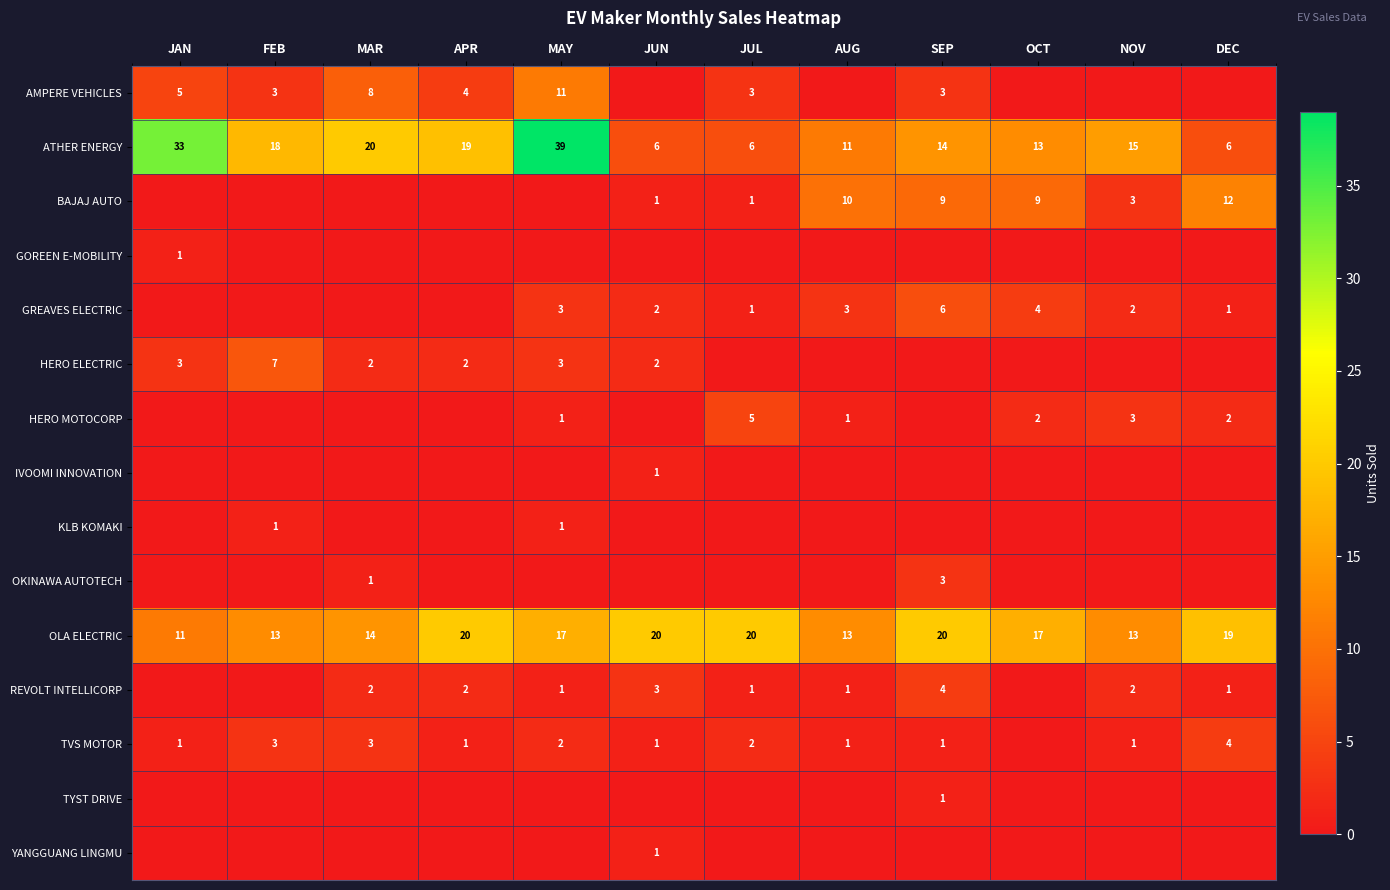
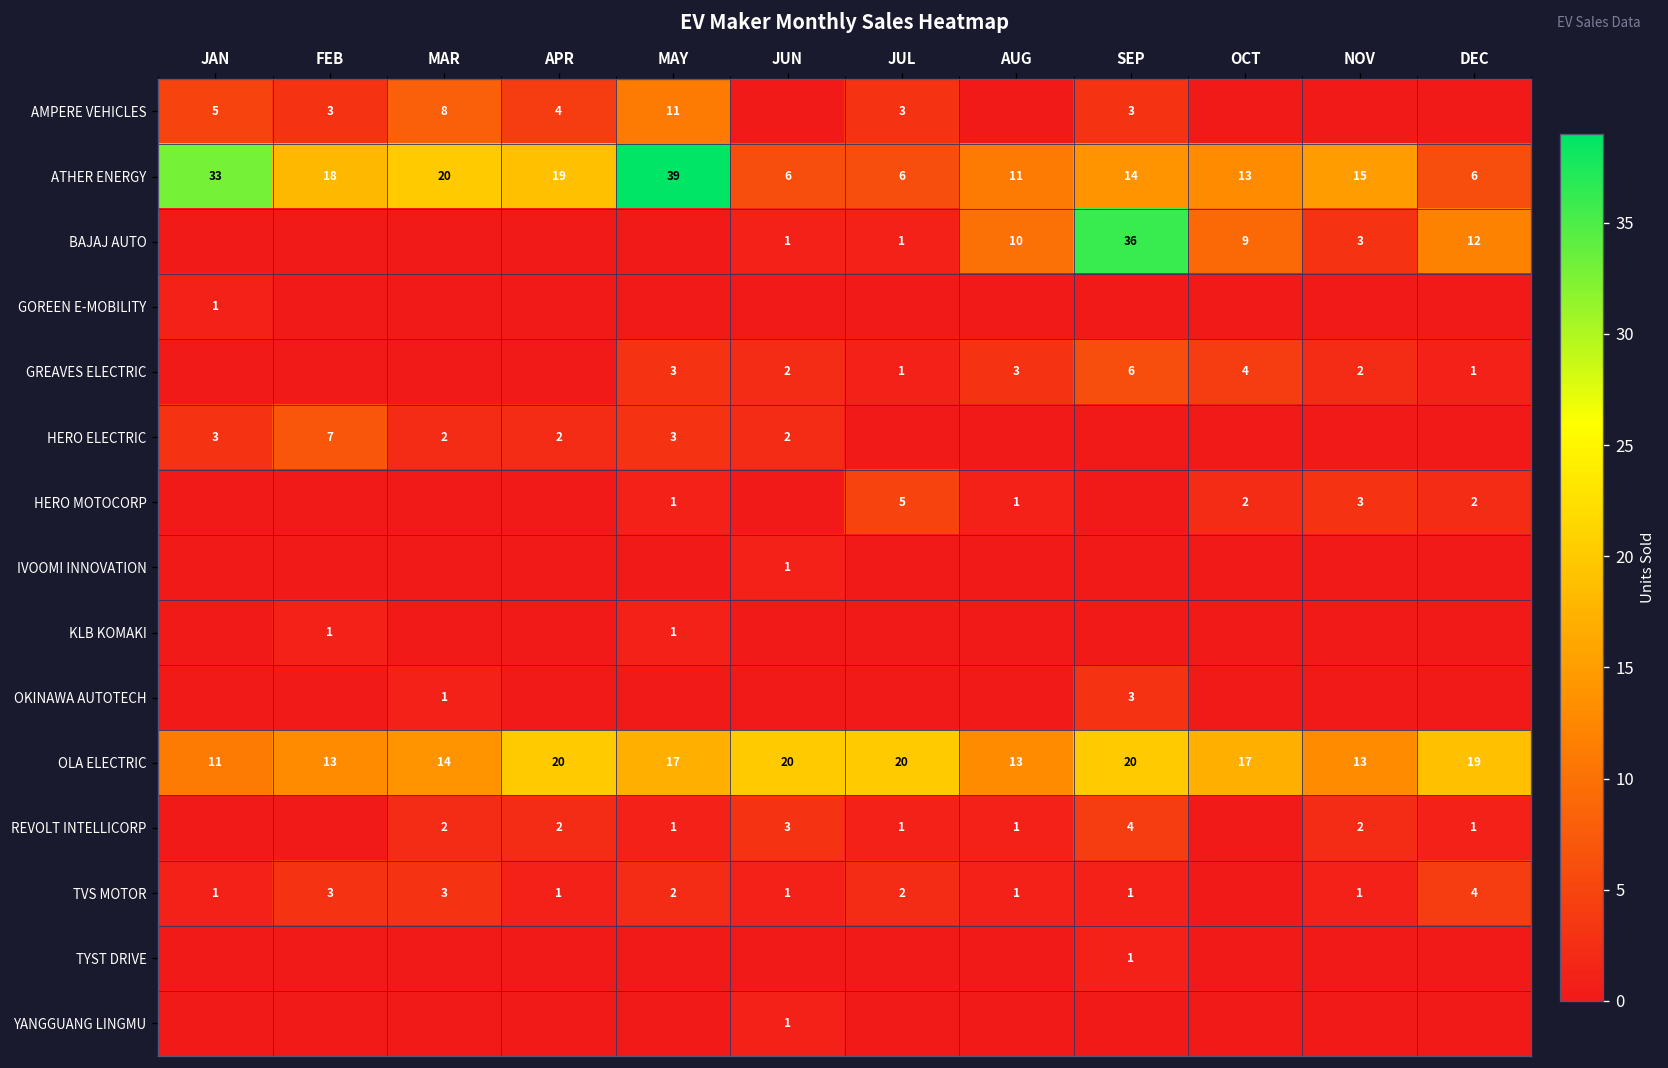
  {
    "AMPERE VEHICLES": {
      "JAN": 5,
      "FEB": 3,
      "MAR": 8,
      "APR": 4,
      "MAY": 11,
      "JUL": 3,
      "SEP": 3
    },
    "ATHER ENERGY": {
      "JAN": 33,
      "FEB": 18,
      "MAR": 20,
      "APR": 19,
      "MAY": 39,
      "JUN": 6,
      "JUL": 6,
      "AUG": 11,
      "SEP": 14,
      "OCT": 13,
      "NOV": 15,
      "DEC": 6
    },
    "BAJAJ AUTO": {
      "JUN": 1,
      "JUL": 1,
      "AUG": 10,
-     "SEP": 9,
+     "SEP": 36,
      "OCT": 9,
      "NOV": 3,
      "DEC": 12
    },
    "GOREEN E-MOBILITY": {
      "JAN": 1
    },
    "GREAVES ELECTRIC": {
      "MAY": 3,
      "JUN": 2,
      "JUL": 1,
      "AUG": 3,
      "SEP": 6,
      "OCT": 4,
      "NOV": 2,
      "DEC": 1
    },
    "HERO ELECTRIC": {
      "JAN": 3,
      "FEB": 7,
      "MAR": 2,
      "APR": 2,
      "MAY": 3,
      "JUN": 2
    },
    "HERO MOTOCORP": {
      "MAY": 1,
      "JUL": 5,
      "AUG": 1,
      "OCT": 2,
      "NOV": 3,
      "DEC": 2
    },
    "IVOOMI INNOVATION": {
      "JUN": 1
    },
    "KLB KOMAKI": {
      "FEB": 1,
      "MAY": 1
    },
    "OKINAWA AUTOTECH": {
      "MAR": 1,
      "SEP": 3
    },
    "OLA ELECTRIC": {
      "JAN": 11,
      "FEB": 13,
      "MAR": 14,
      "APR": 20,
      "MAY": 17,
      "JUN": 20,
      "JUL": 20,
      "AUG": 13,
      "SEP": 20,
      "OCT": 17,
      "NOV": 13,
      "DEC": 19
    },
    "REVOLT INTELLICORP": {
      "MAR": 2,
      "APR": 2,
      "MAY": 1,
      "JUN": 3,
      "JUL": 1,
      "AUG": 1,
      "SEP": 4,
      "NOV": 2,
      "DEC": 1
    },
    "TVS MOTOR": {
      "JAN": 1,
      "FEB": 3,
      "MAR": 3,
      "APR": 1,
      "MAY": 2,
      "JUN": 1,
      "JUL": 2,
      "AUG": 1,
      "SEP": 1,
      "NOV": 1,
      "DEC": 4
    },
    "TYST DRIVE": {
      "SEP": 1
    },
    "YANGGUANG LINGMU": {
      "JUN": 1
    }
  }
